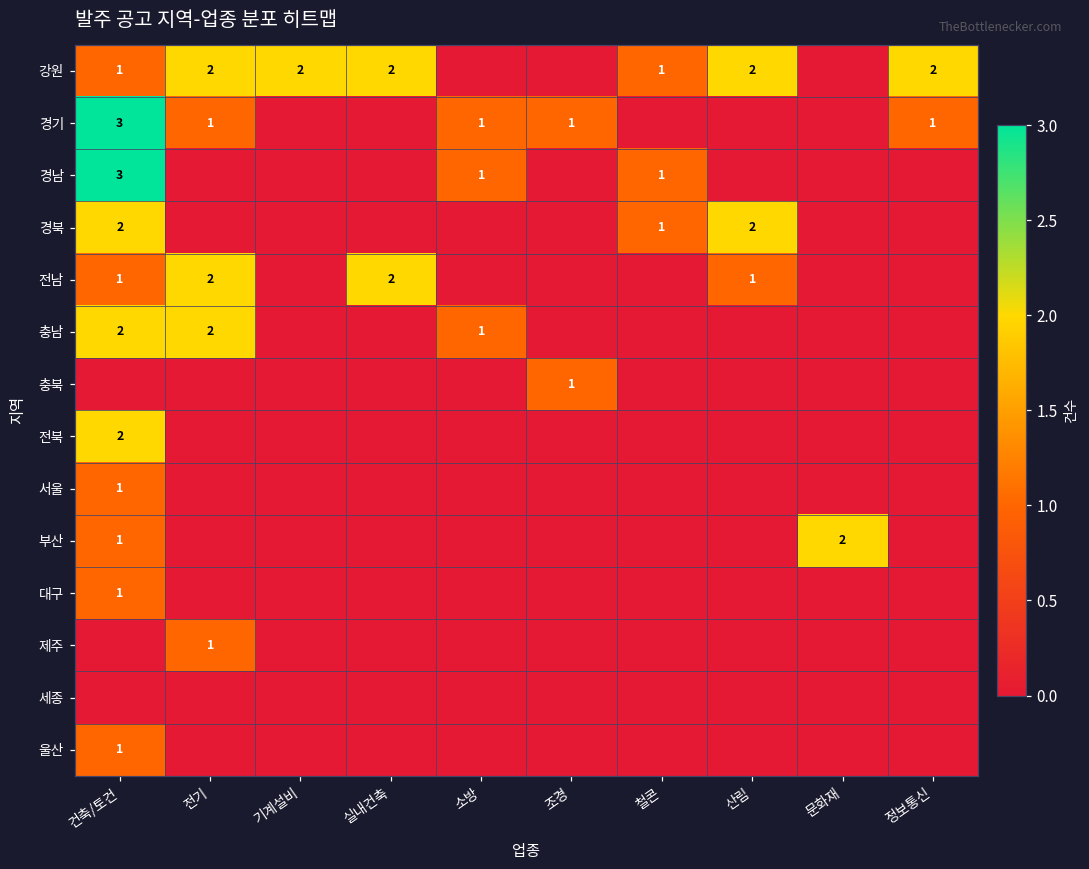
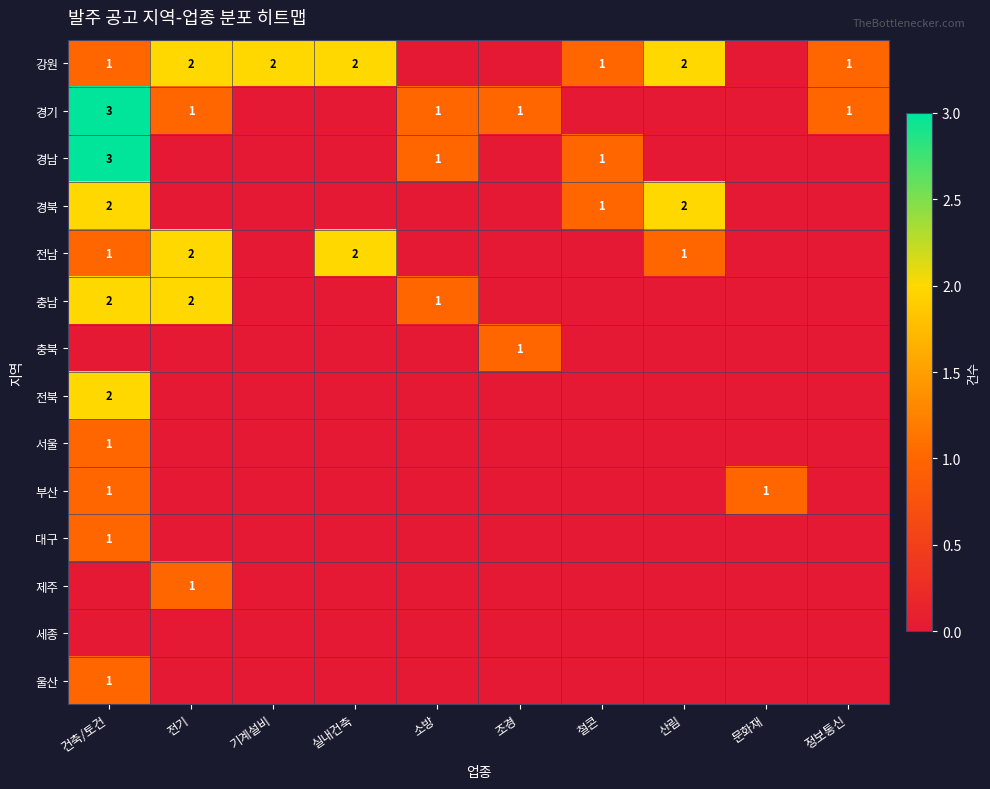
  {
    "강원": {
      "건축/토건": 1,
      "전기": 2,
      "기계설비": 2,
      "실내건축": 2,
      "철콘": 1,
      "산림": 2,
-     "정보통신": 2
+     "정보통신": 1
    },
    "경기": {
      "건축/토건": 3,
      "전기": 1,
      "소방": 1,
      "조경": 1,
      "정보통신": 1
    },
    "경남": {
      "건축/토건": 3,
      "소방": 1,
      "철콘": 1
    },
    "경북": {
      "건축/토건": 2,
      "철콘": 1,
      "산림": 2
    },
    "전남": {
      "건축/토건": 1,
      "전기": 2,
      "실내건축": 2,
      "산림": 1
    },
    "충남": {
      "건축/토건": 2,
      "전기": 2,
      "소방": 1
    },
    "충북": {
      "조경": 1
    },
    "전북": {
      "건축/토건": 2
    },
    "서울": {
      "건축/토건": 1
    },
    "부산": {
      "건축/토건": 1,
-     "문화재": 2
+     "문화재": 1
    },
    "대구": {
      "건축/토건": 1
    },
    "제주": {
      "전기": 1
    },
    "울산": {
      "건축/토건": 1
    }
  }
